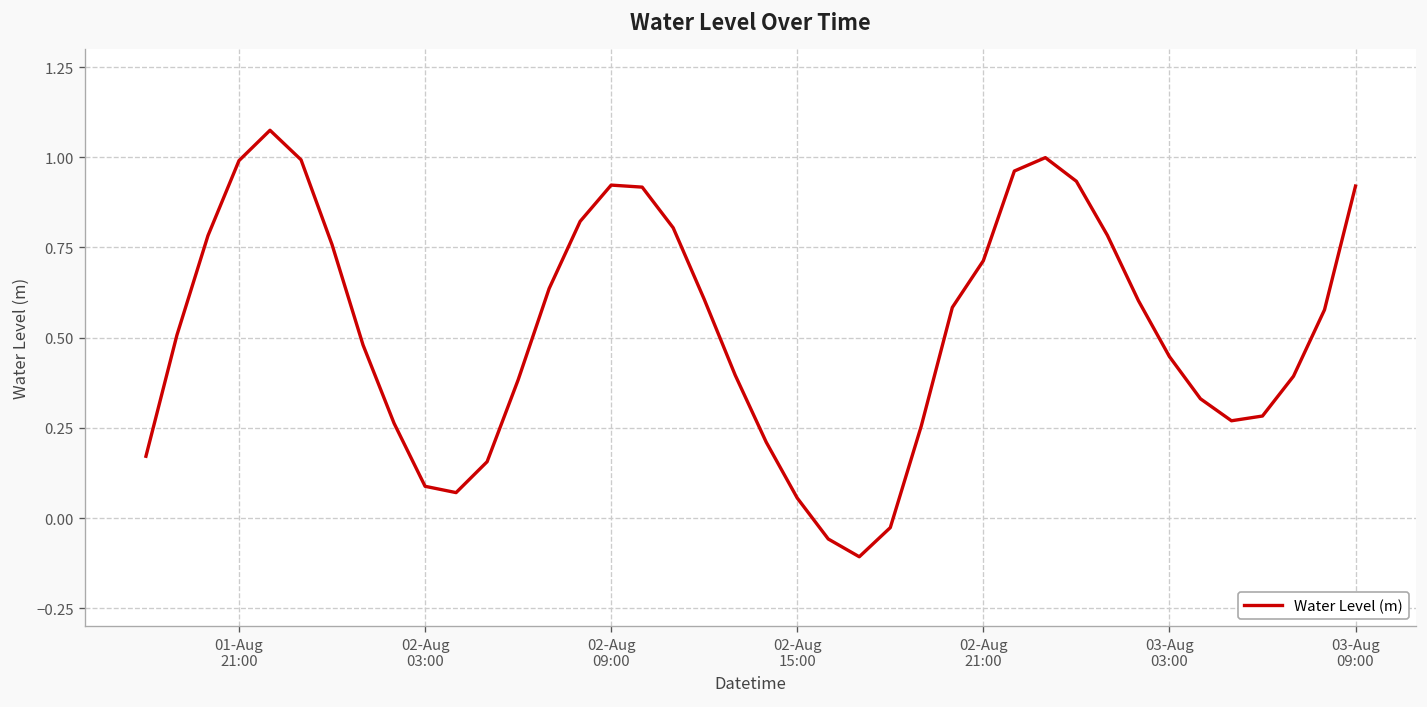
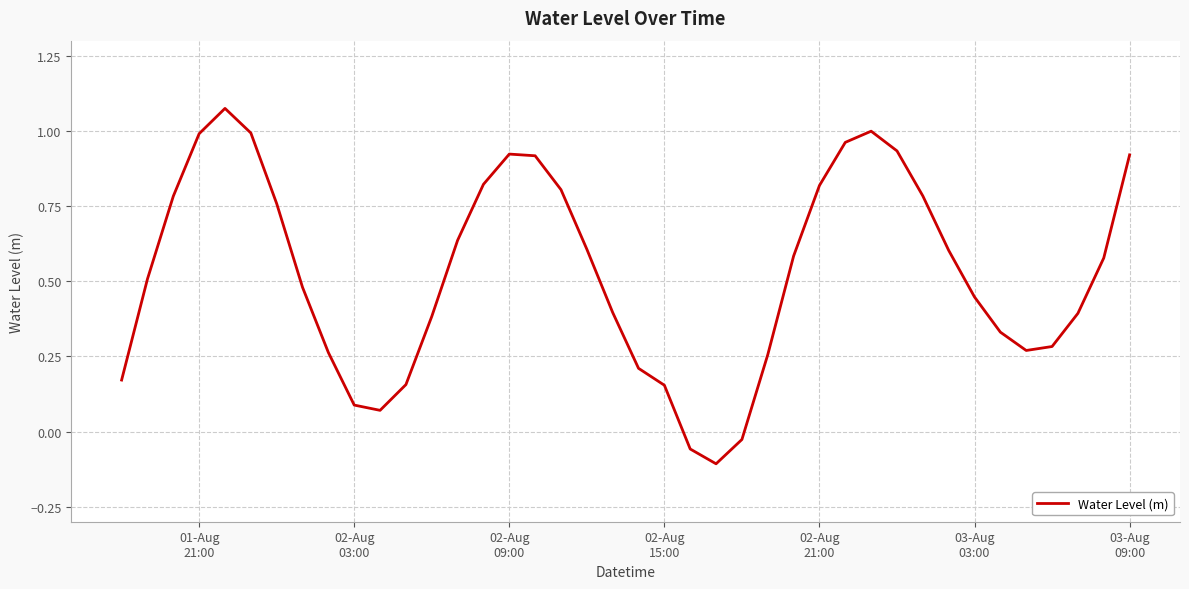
  {
    "01-Aug 21:00": 0.99,
    "02-Aug 03:00": 0.09,
    "02-Aug 09:00": 0.92,
-   "02-Aug 15:00": 0.06,
-   "02-Aug 21:00": 0.71,
+   "02-Aug 15:00": 0.15,
+   "02-Aug 21:00": 0.82,
    "03-Aug 03:00": 0.45,
    "03-Aug 09:00": 0.92
  }
